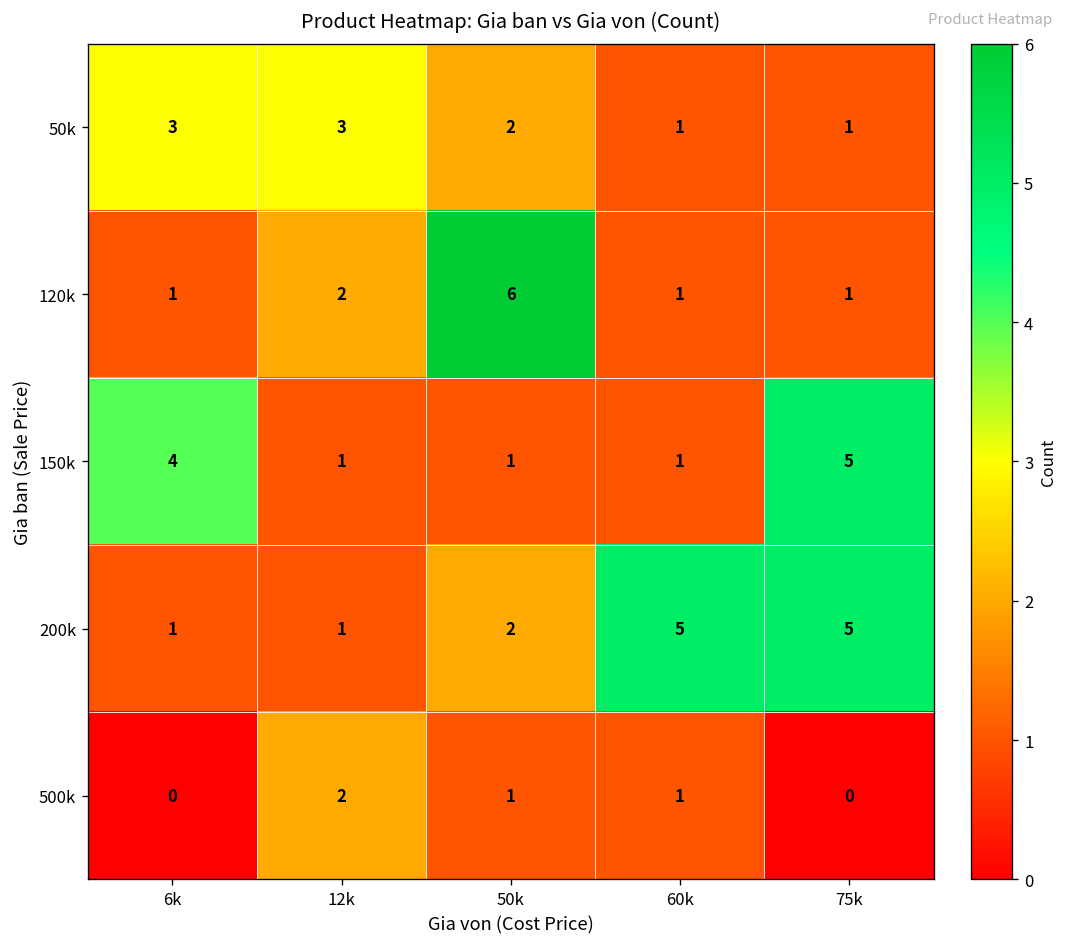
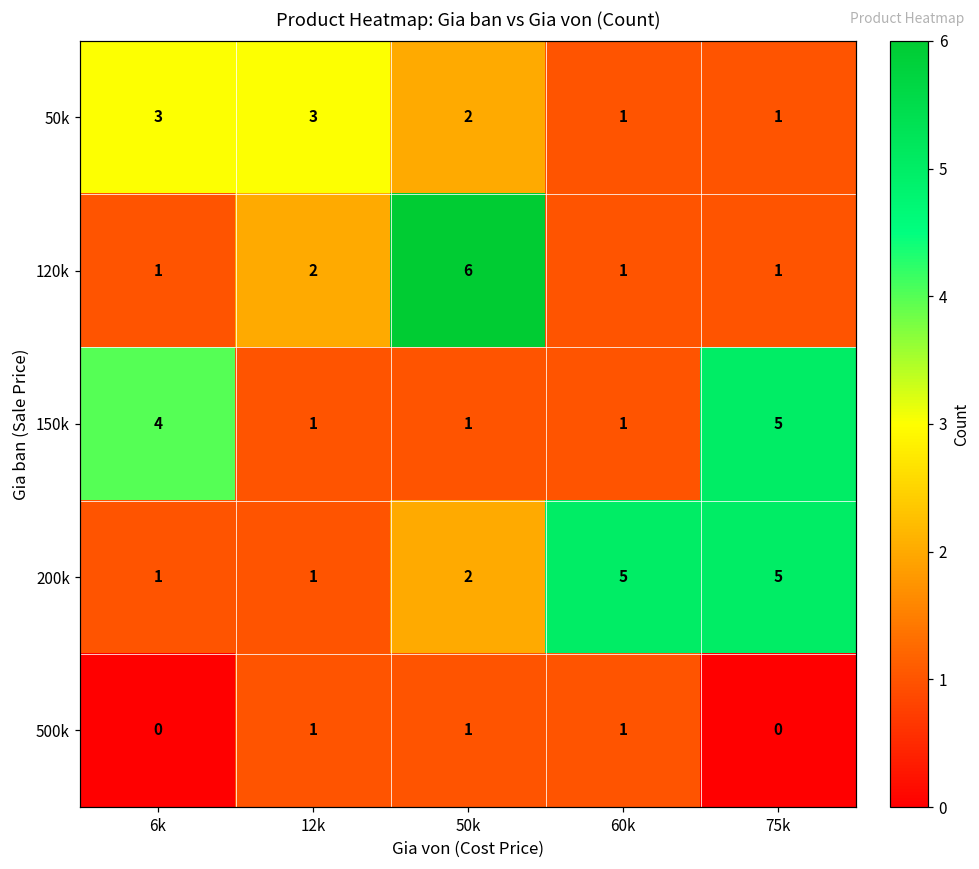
  {
    "50k": {
      "6k": 3,
      "12k": 3,
      "50k": 2,
      "60k": 1,
      "75k": 1
    },
    "120k": {
      "6k": 1,
      "12k": 2,
      "50k": 6,
      "60k": 1,
      "75k": 1
    },
    "150k": {
      "6k": 4,
      "12k": 1,
      "50k": 1,
      "60k": 1,
      "75k": 5
    },
    "200k": {
      "6k": 1,
      "12k": 1,
      "50k": 2,
      "60k": 5,
      "75k": 5
    },
    "500k": {
      "6k": 0,
-     "12k": 2,
+     "12k": 1,
      "50k": 1,
      "60k": 1,
      "75k": 0
    }
  }
